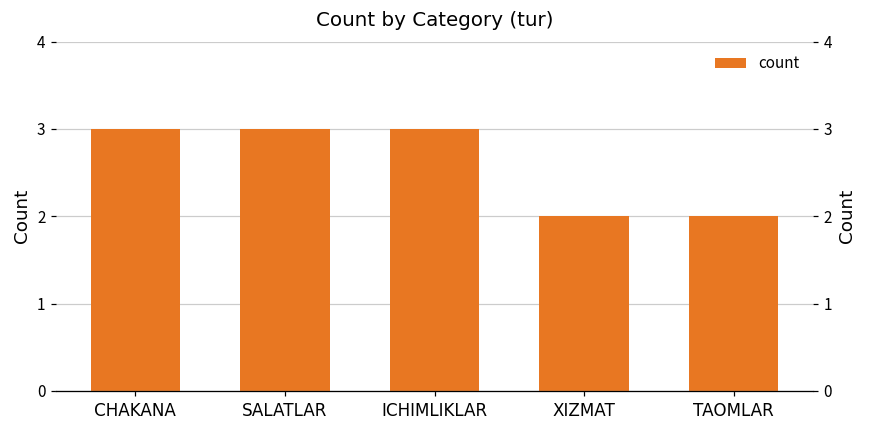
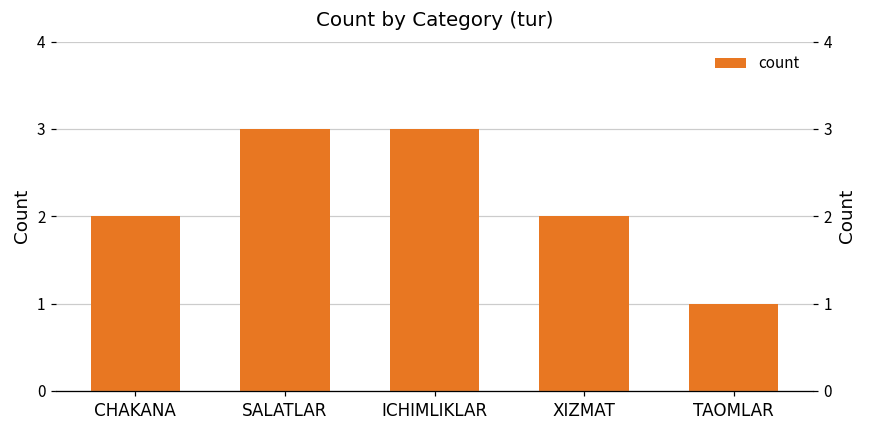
  {
-   "CHAKANA": 3,
+   "CHAKANA": 2,
    "SALATLAR": 3,
    "ICHIMLIKLAR": 3,
    "XIZMAT": 2,
-   "TAOMLAR": 2
+   "TAOMLAR": 1
  }
